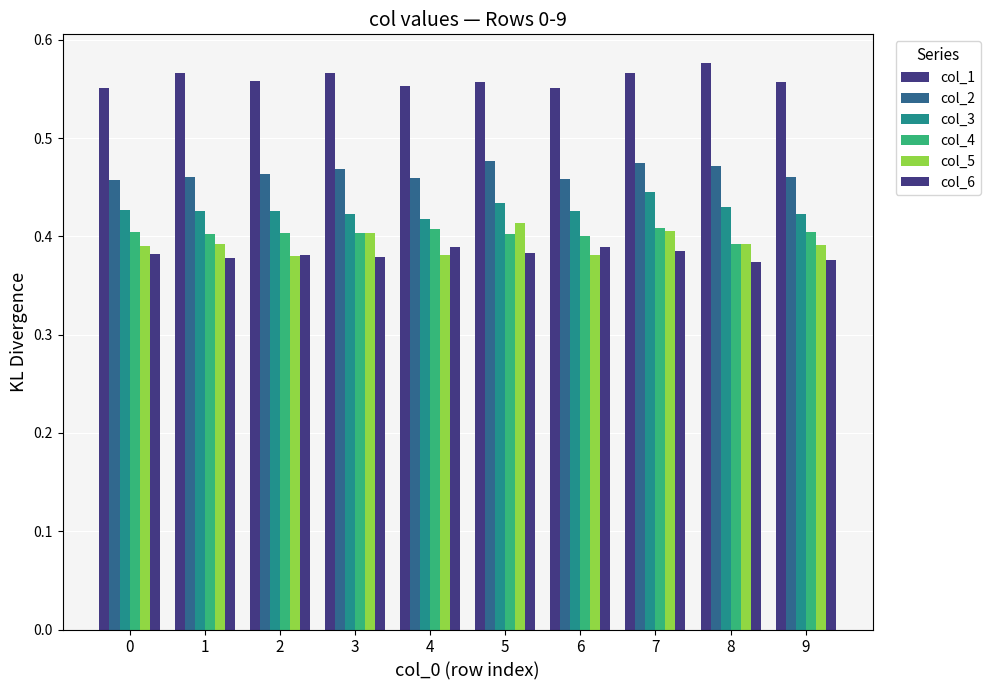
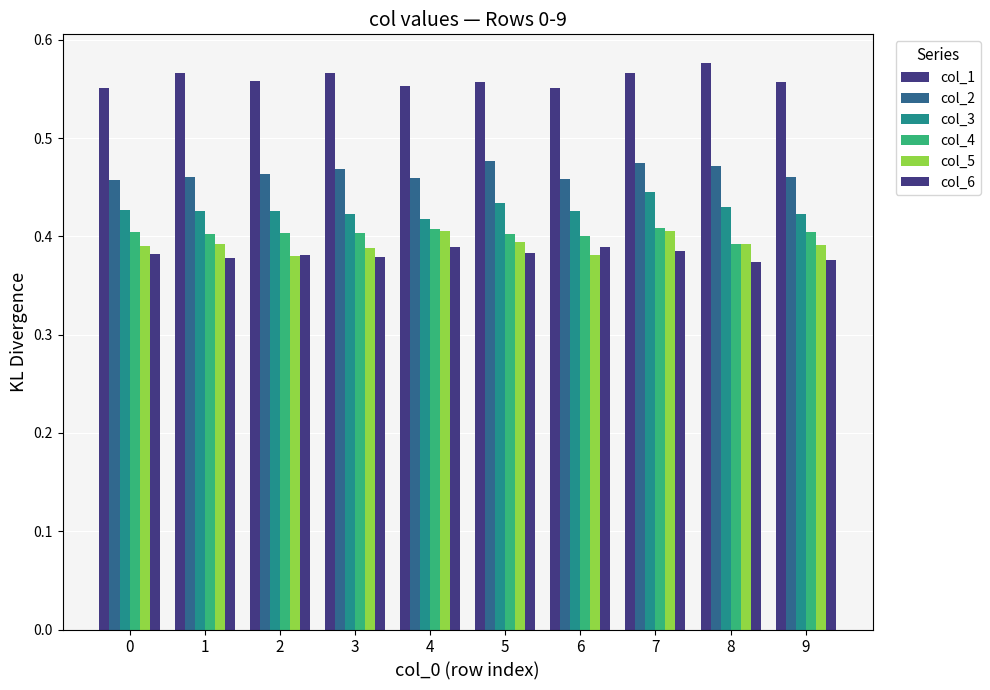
  {
    "col_5": {
      "0": 0.39,
      "1": 0.39,
      "2": 0.38,
-     "3": 0.40,
-     "4": 0.38,
-     "5": 0.41,
+     "3": 0.39,
+     "4": 0.41,
+     "5": 0.39,
      "6": 0.38,
      "7": 0.41,
      "8": 0.39,
      "9": 0.39
    }
  }
